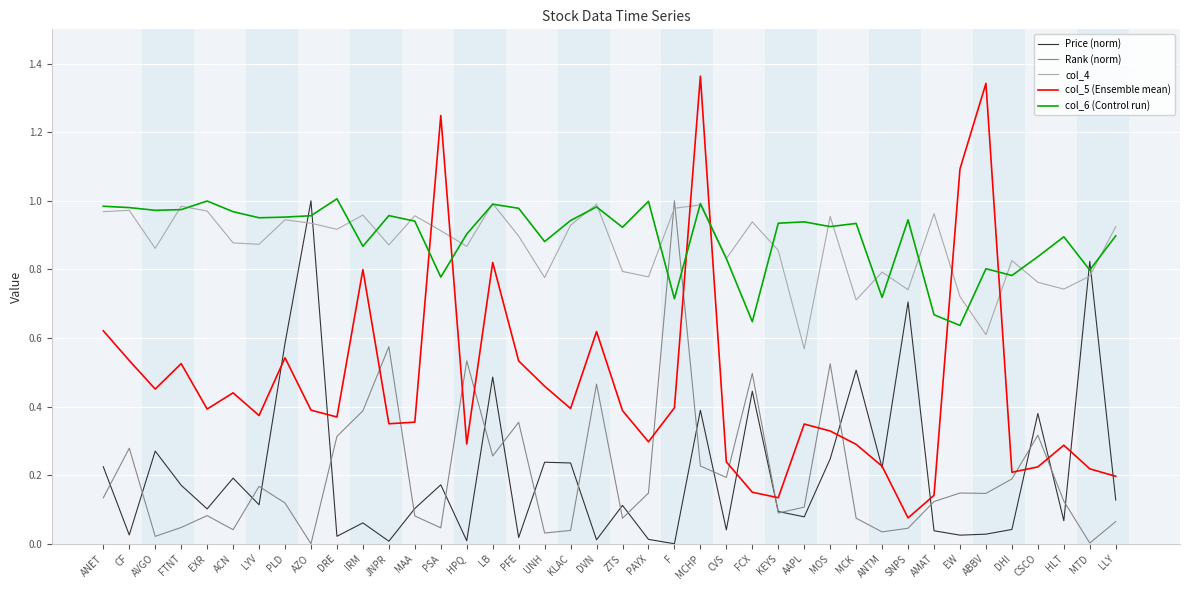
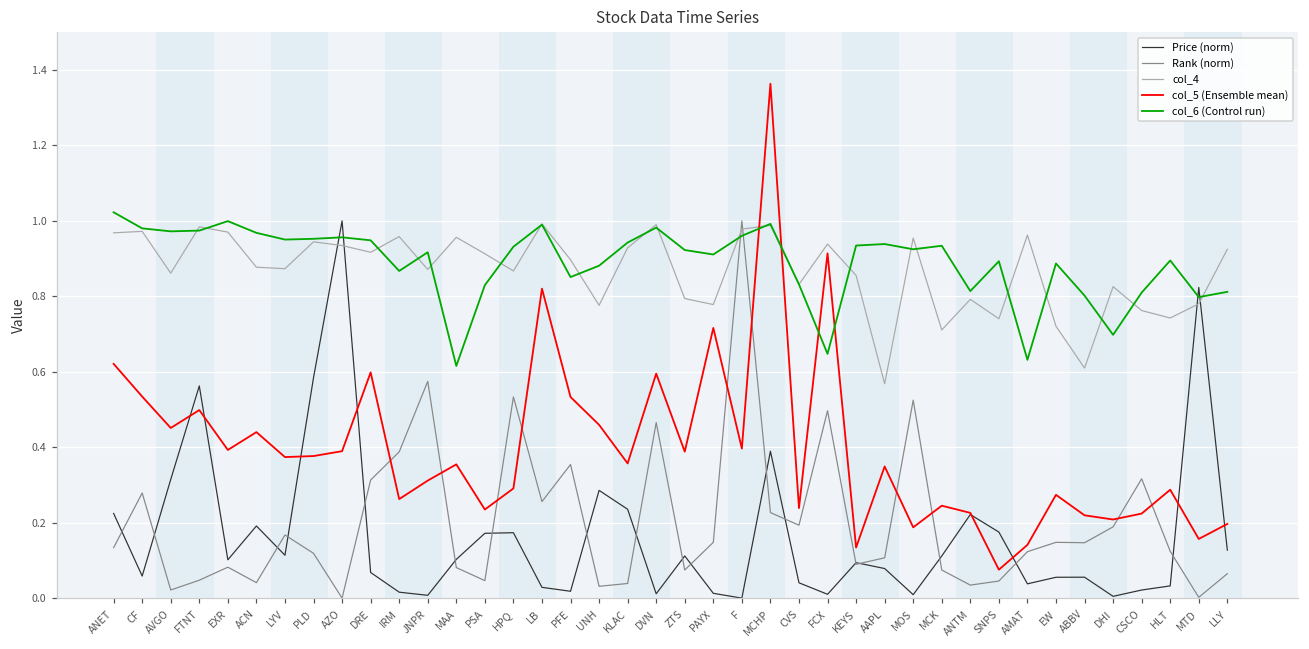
  {
    "Price (norm)": {
      "ANET": 0.22,
-     "CF": 0.03,
-     "AVGO": 0.27,
-     "FTNT": 0.17,
+     "CF": 0.06,
+     "AVGO": 0.31,
+     "FTNT": 0.56,
      "EXR": 0.10,
      "ACN": 0.19,
      "LYV": 0.11,
      "PLD": 0.58,
      "AZO": 1.00,
-     "DRE": 0.02,
-     "IRM": 0.06,
+     "DRE": 0.07,
+     "IRM": 0.02,
      "JNPR": 0.01,
      "MAA": 0.10,
      "PSA": 0.17,
-     "HPQ": 0.01,
-     "LB": 0.49,
+     "HPQ": 0.17,
+     "LB": 0.03,
      "PFE": 0.02,
-     "UNH": 0.24,
+     "UNH": 0.29,
      "KLAC": 0.24,
      "DVN": 0.01,
      "ZTS": 0.11,
      "PAYX": 0.01,
      "F": 0.00,
      "MCHP": 0.39,
      "CVS": 0.04,
-     "FCX": 0.44,
+     "FCX": 0.01,
      "AAPL": 0.08,
-     "MOS": 0.25,
-     "MCK": 0.51,
-     "SNPS": 0.71,
+     "MOS": 0.01,
+     "MCK": 0.11,
+     "SNPS": 0.18,
      "AMAT": 0.04,
-     "EW": 0.03,
-     "ABBV": 0.03,
-     "DHI": 0.04,
-     "CSCO": 0.38,
-     "HLT": 0.07,
+     "EW": 0.06,
+     "ABBV": 0.06,
+     "DHI": 0.00,
+     "CSCO": 0.02,
+     "HLT": 0.03,
      "MTD": 0.82,
      "LLY": 0.13
    },
    "col_5 (Ensemble mean)": {
      "ANET": 0.62,
      "CF": 0.53,
      "AVGO": 0.45,
-     "FTNT": 0.53,
+     "FTNT": 0.50,
      "EXR": 0.39,
      "ACN": 0.44,
      "LYV": 0.37,
-     "PLD": 0.54,
+     "PLD": 0.38,
      "AZO": 0.39,
-     "DRE": 0.37,
-     "IRM": 0.80,
-     "JNPR": 0.35,
+     "DRE": 0.60,
+     "IRM": 0.26,
+     "JNPR": 0.31,
      "MAA": 0.35,
-     "PSA": 1.25,
+     "PSA": 0.23,
      "HPQ": 0.29,
      "LB": 0.82,
      "PFE": 0.53,
      "UNH": 0.46,
-     "KLAC": 0.39,
-     "DVN": 0.62,
+     "KLAC": 0.36,
+     "DVN": 0.60,
      "ZTS": 0.39,
-     "PAYX": 0.30,
+     "PAYX": 0.72,
      "F": 0.40,
      "MCHP": 1.36,
      "CVS": 0.24,
-     "FCX": 0.15,
+     "FCX": 0.91,
      "KEYS": 0.13,
      "AAPL": 0.35,
-     "MOS": 0.33,
-     "MCK": 0.29,
+     "MOS": 0.19,
+     "MCK": 0.25,
      "SNPS": 0.08,
      "AMAT": 0.14,
-     "EW": 1.09,
-     "ABBV": 1.34,
+     "EW": 0.27,
+     "ABBV": 0.22,
      "DHI": 0.21,
      "CSCO": 0.22,
      "HLT": 0.29,
-     "MTD": 0.22,
+     "MTD": 0.16,
      "LLY": 0.20
    },
    "col_6 (Control run)": {
-     "ANET": 0.98,
+     "ANET": 1.02,
      "CF": 0.98,
      "AVGO": 0.97,
      "FTNT": 0.97,
      "EXR": 1.00,
      "ACN": 0.97,
      "LYV": 0.95,
      "PLD": 0.95,
      "AZO": 0.96,
-     "DRE": 1.01,
+     "DRE": 0.95,
      "IRM": 0.87,
-     "JNPR": 0.96,
-     "MAA": 0.94,
-     "PSA": 0.78,
-     "HPQ": 0.90,
-     "PFE": 0.98,
+     "JNPR": 0.92,
+     "MAA": 0.62,
+     "PSA": 0.83,
+     "HPQ": 0.93,
+     "PFE": 0.85,
      "UNH": 0.88,
      "KLAC": 0.94,
      "DVN": 0.98,
      "ZTS": 0.92,
-     "PAYX": 1.00,
-     "F": 0.71,
+     "PAYX": 0.91,
+     "F": 0.96,
      "FCX": 0.65,
      "KEYS": 0.93,
      "AAPL": 0.94,
      "MOS": 0.92,
      "MCK": 0.93,
-     "ANTM": 0.72,
-     "SNPS": 0.94,
-     "AMAT": 0.67,
-     "EW": 0.64,
+     "ANTM": 0.81,
+     "SNPS": 0.89,
+     "AMAT": 0.63,
+     "EW": 0.89,
      "ABBV": 0.80,
-     "DHI": 0.78,
-     "CSCO": 0.84,
+     "DHI": 0.70,
+     "CSCO": 0.81,
      "HLT": 0.90,
      "MTD": 0.80,
-     "LLY": 0.90
+     "LLY": 0.81
    }
  }
